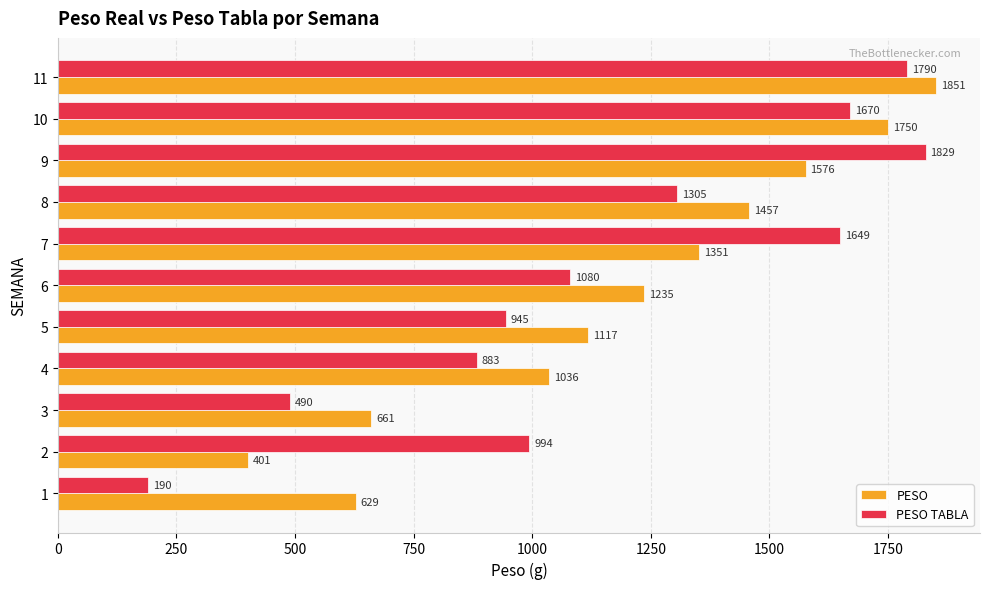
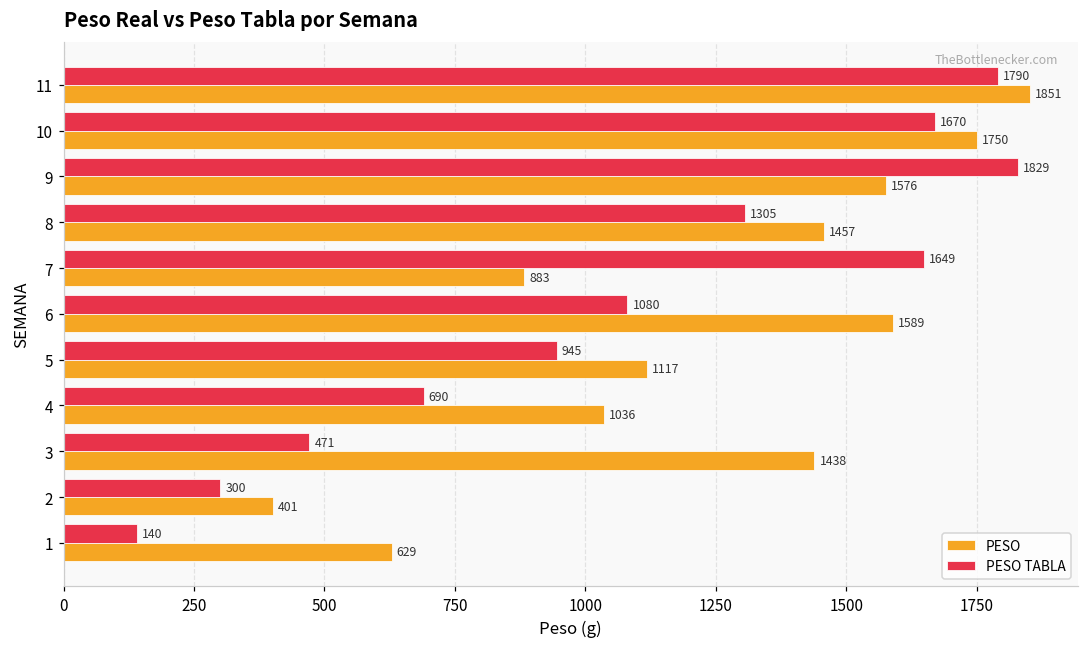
  {
    "PESO": {
      "11": 1851,
      "10": 1750,
      "9": 1576,
      "8": 1457,
-     "7": 1351,
-     "6": 1235,
+     "7": 883,
+     "6": 1589,
      "5": 1117,
      "4": 1036,
-     "3": 661,
+     "3": 1438,
      "2": 401,
      "1": 629
    },
    "PESO TABLA": {
      "11": 1790,
      "10": 1670,
      "9": 1829,
      "8": 1305,
      "7": 1649,
      "6": 1080,
      "5": 945,
-     "4": 883,
-     "3": 490,
-     "2": 994,
-     "1": 190
+     "4": 690,
+     "3": 471,
+     "2": 300,
+     "1": 140
    }
  }
